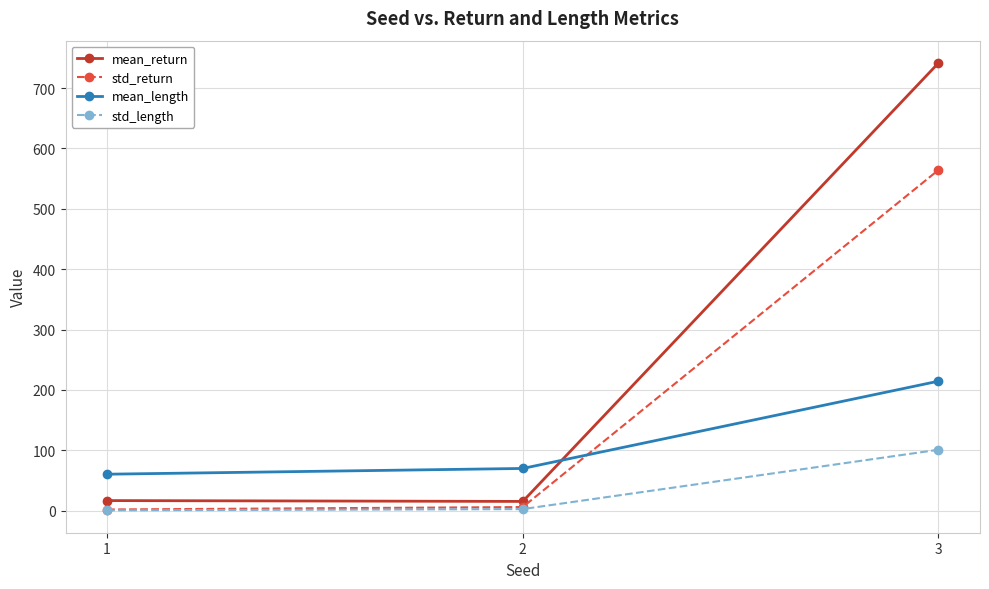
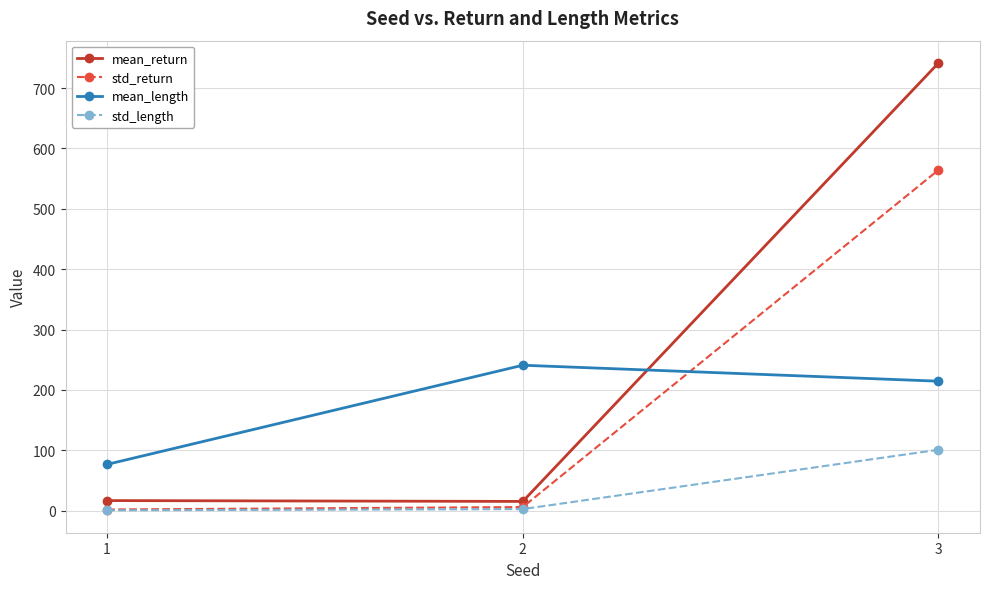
  {
    "mean_length": {
-     "1": 60,
-     "2": 70,
+     "1": 80,
+     "2": 240,
      "3": 210
    },
    "std_length": {
      "3": 100
    }
  }
